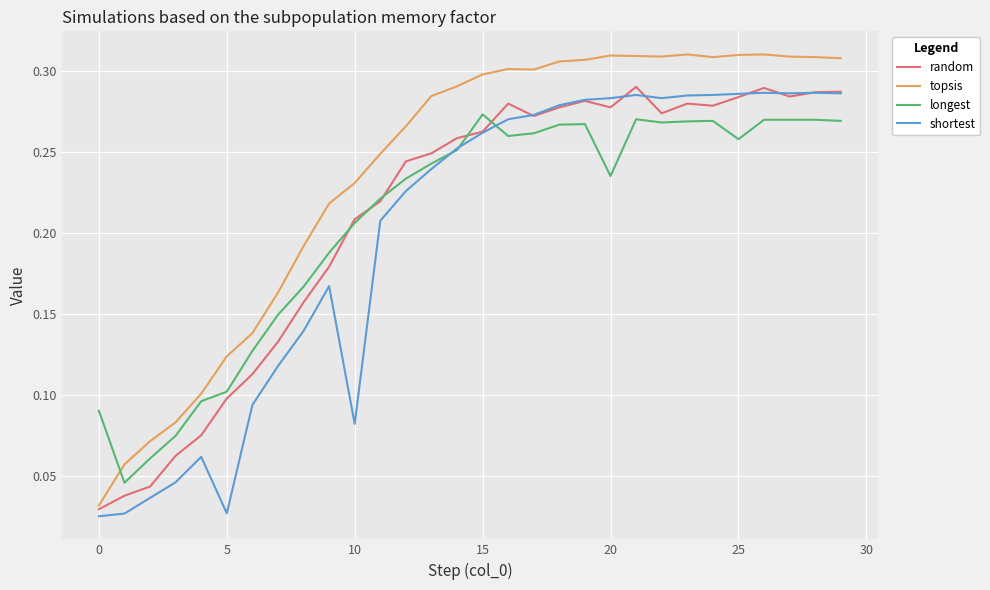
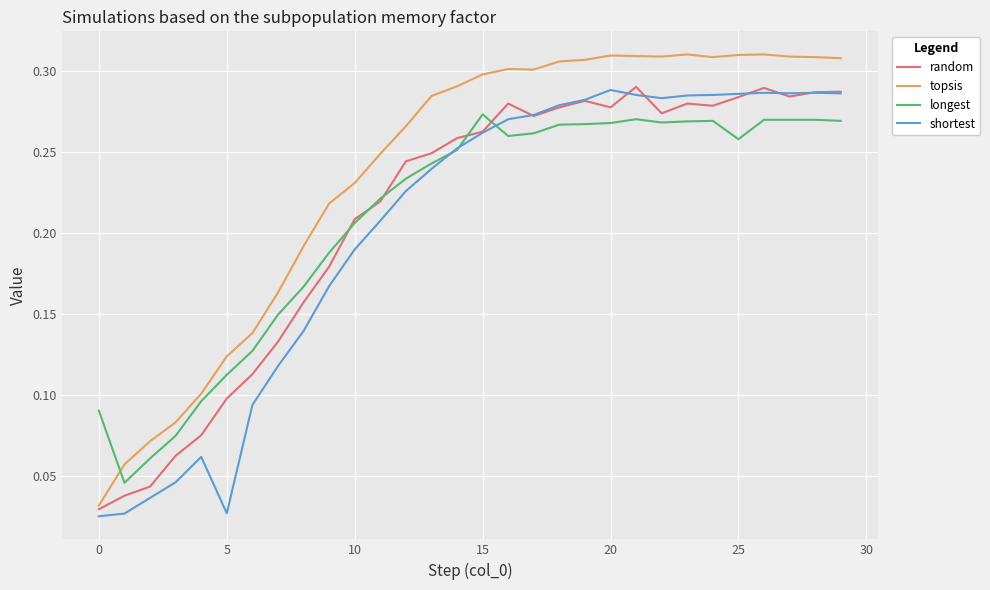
  {
    "longest": {
      "0": 0.090,
-     "5": 0.102,
+     "5": 0.112,
      "10": 0.206,
      "15": 0.273,
-     "20": 0.235,
+     "20": 0.268,
      "25": 0.258
    },
    "shortest": {
      "0": 0.025,
      "5": 0.027,
-     "10": 0.082,
-     "20": 0.283,
+     "10": 0.190,
+     "20": 0.288,
      "25": 0.286
    }
  }
